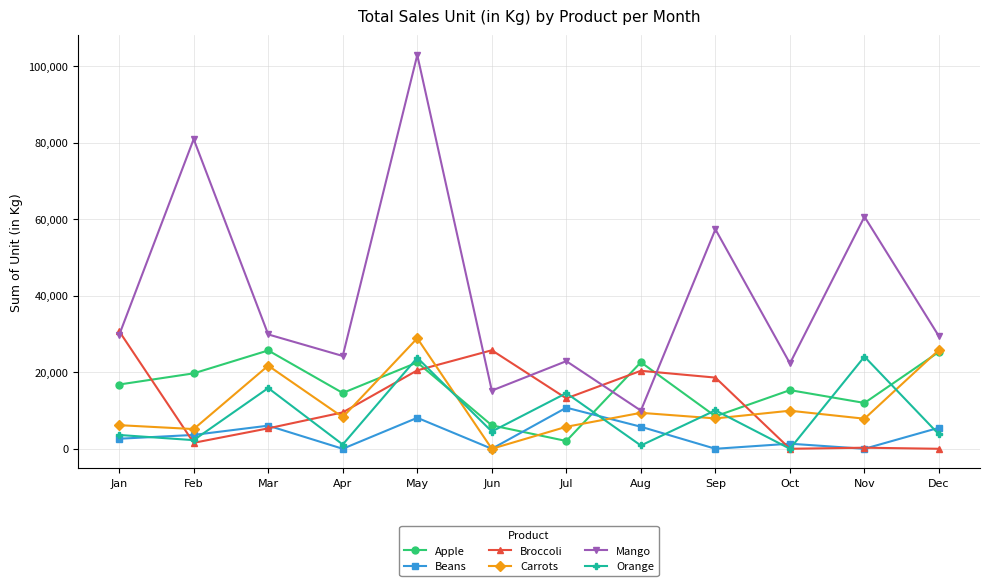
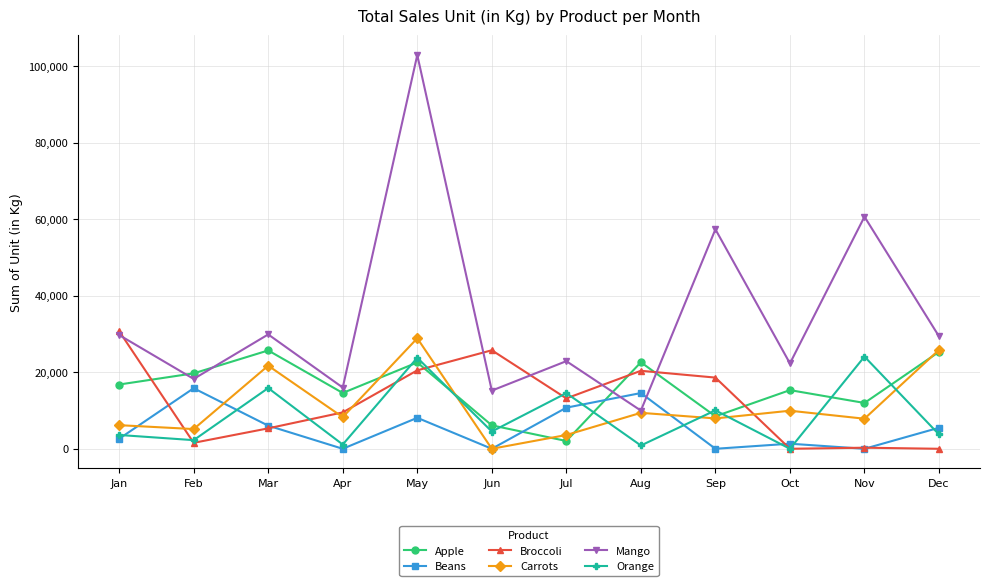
  {
    "Beans": {
      "Jan": "3,000",
-     "Feb": "4,000",
+     "Feb": "16,000",
      "Mar": "6,000",
      "Apr": "0",
      "May": "8,000",
      "Jul": "11,000",
-     "Aug": "6,000",
+     "Aug": "15,000",
      "Sep": "0",
      "Oct": "1,000",
      "Dec": "5,000"
    },
    "Broccoli": {
      "Jan": "31,000",
      "Feb": "2,000",
      "Mar": "5,000",
      "Apr": "10,000",
      "May": "21,000",
      "Jun": "26,000",
      "Jul": "13,000",
      "Aug": "20,000",
      "Sep": "19,000",
      "Dec": "0"
    },
    "Carrots": {
      "Jan": "6,000",
      "Feb": "5,000",
      "Mar": "22,000",
      "Apr": "8,000",
      "May": "29,000",
-     "Jul": "6,000",
+     "Jul": "4,000",
      "Oct": "10,000",
      "Nov": "8,000"
    },
    "Mango": {
      "Jan": "30,000",
-     "Feb": "81,000",
+     "Feb": "18,000",
      "Mar": "30,000",
-     "Apr": "24,000",
+     "Apr": "16,000",
      "May": "103,000",
      "Jun": "15,000",
      "Jul": "23,000",
      "Sep": "57,000",
      "Oct": "22,000",
      "Nov": "61,000",
      "Dec": "29,000"
    }
  }
